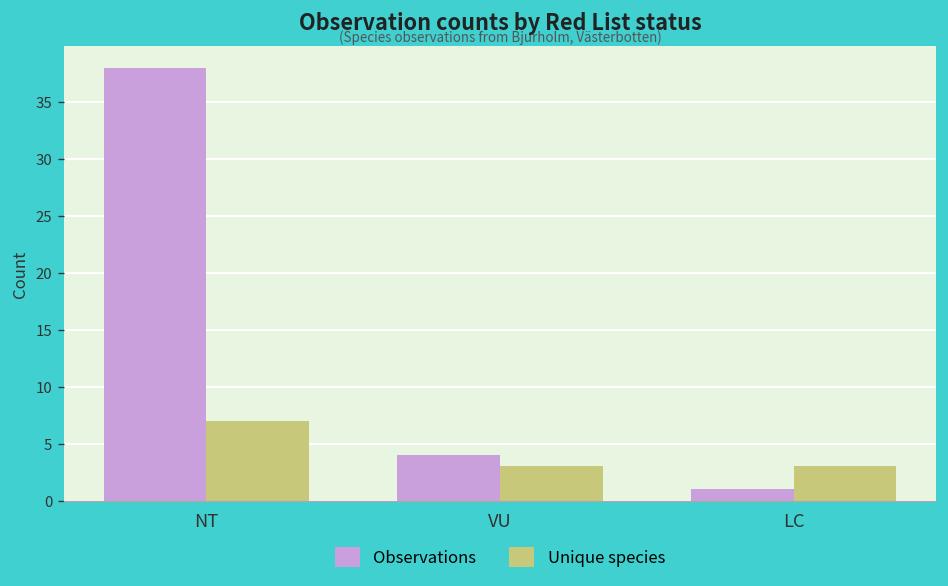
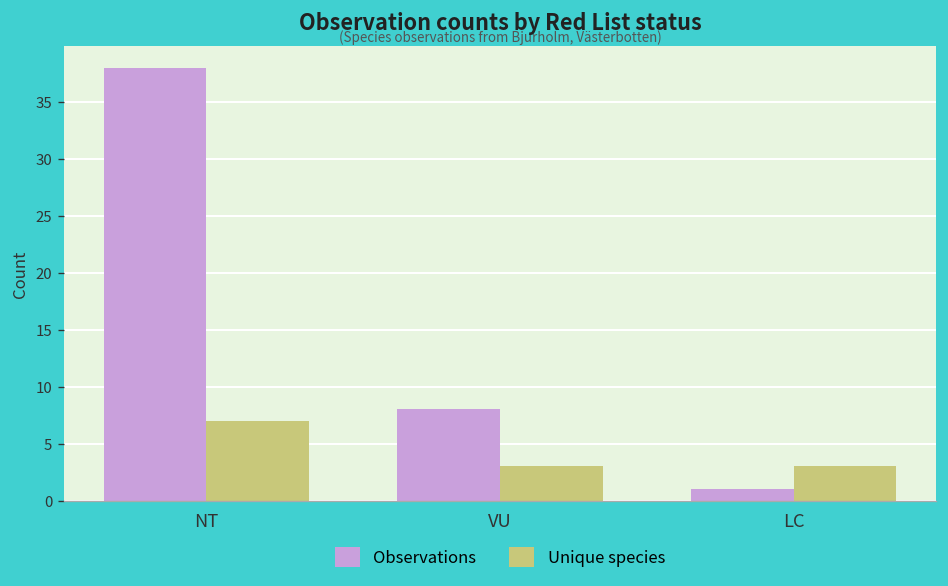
  {
    "Observations": {
      "NT": 38,
-     "VU": 4,
+     "VU": 8,
      "LC": 1
    },
    "Unique species": {
      "NT": 7,
      "VU": 3,
      "LC": 3
    }
  }
